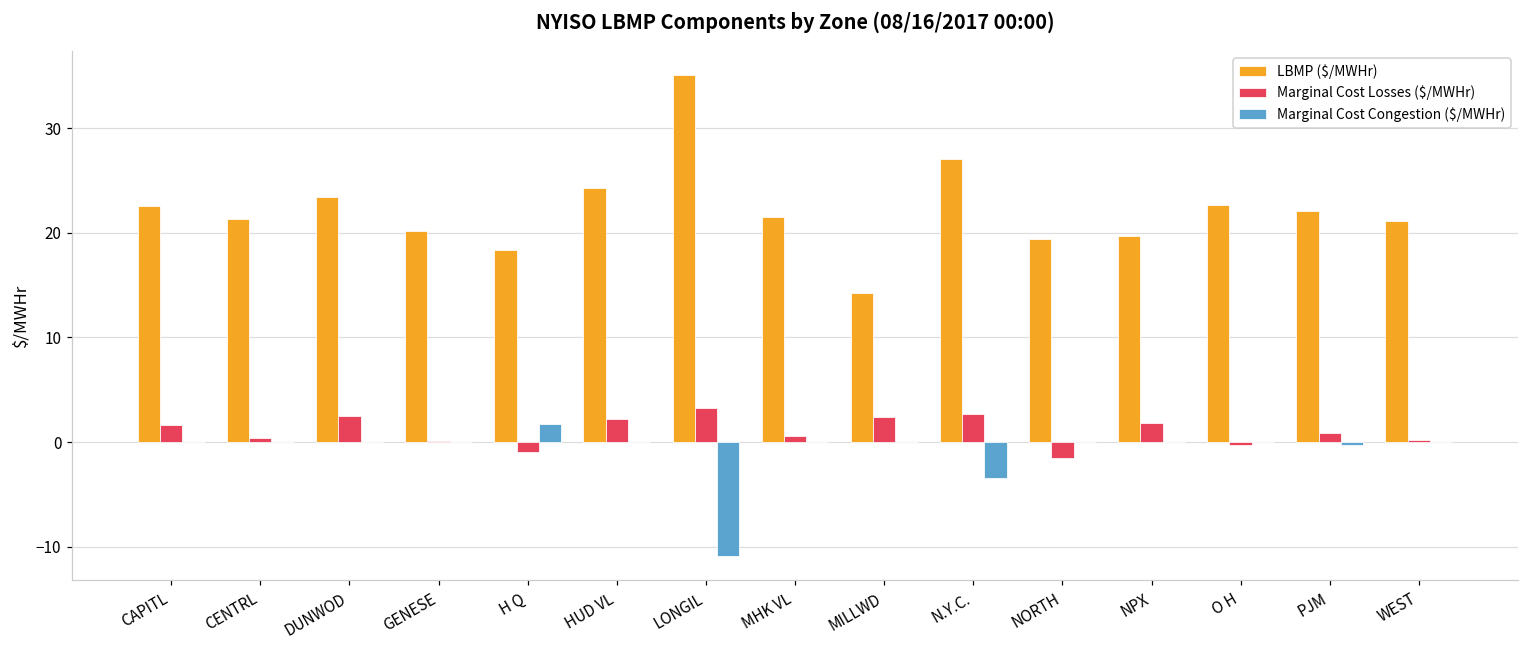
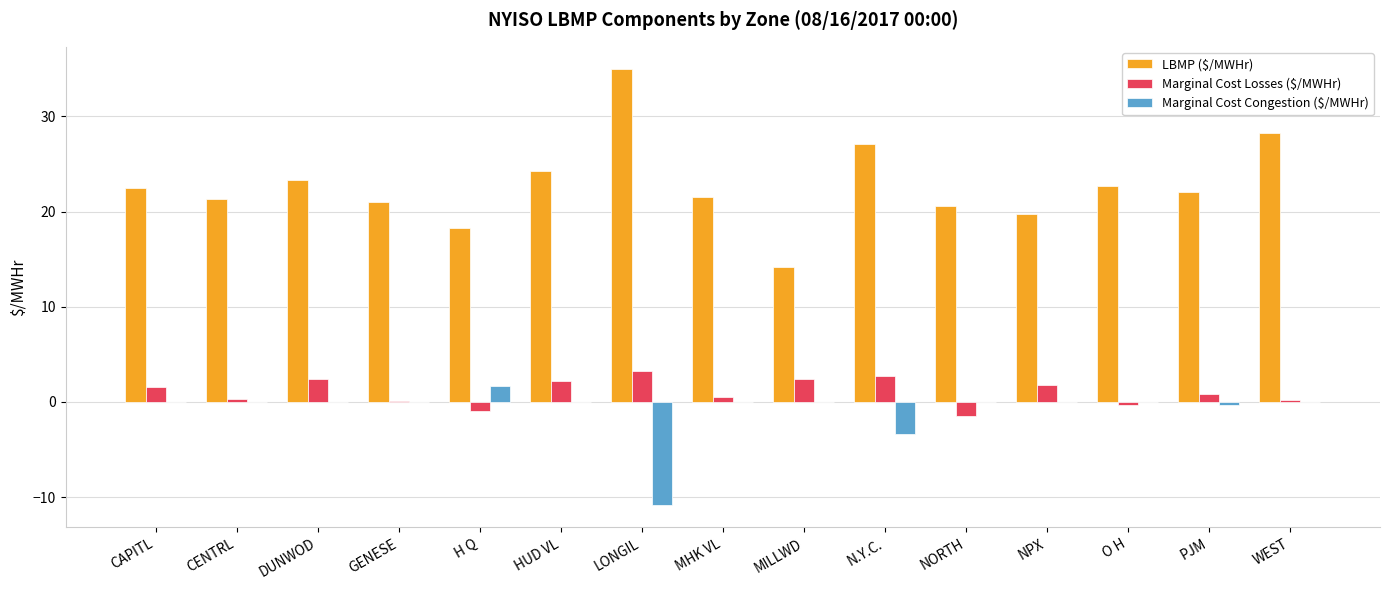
  {
    "LBMP ($/MWHr)": {
      "CAPITL": 23,
      "CENTRL": 21,
      "DUNWOD": 23,
-     "GENESE": 20,
+     "GENESE": 21,
      "H Q": 18,
      "HUD VL": 24,
      "LONGIL": 35,
      "MHK VL": 21,
      "MILLWD": 14,
      "N.Y.C.": 27,
-     "NORTH": 19,
+     "NORTH": 21,
      "NPX": 20,
      "O H": 23,
      "PJM": 22,
-     "WEST": 21
+     "WEST": 28
    },
    "Marginal Cost Losses ($/MWHr)": {
      "CAPITL": 2,
      "CENTRL": 0,
      "DUNWOD": 2,
      "H Q": -1,
      "HUD VL": 2,
      "LONGIL": 3,
      "MHK VL": 1,
      "MILLWD": 2,
      "N.Y.C.": 3,
      "NORTH": -1,
      "NPX": 2,
      "O H": 0,
      "PJM": 1
    },
    "Marginal Cost Congestion ($/MWHr)": {
      "CAPITL": 0,
      "CENTRL": 0,
      "DUNWOD": 0,
      "GENESE": 0,
      "H Q": 2,
      "HUD VL": 0,
      "LONGIL": -11,
      "MHK VL": 0,
      "MILLWD": 0,
      "N.Y.C.": -3,
      "NORTH": 0,
      "NPX": 0,
      "O H": 0,
      "PJM": 0,
      "WEST": 0
    }
  }
